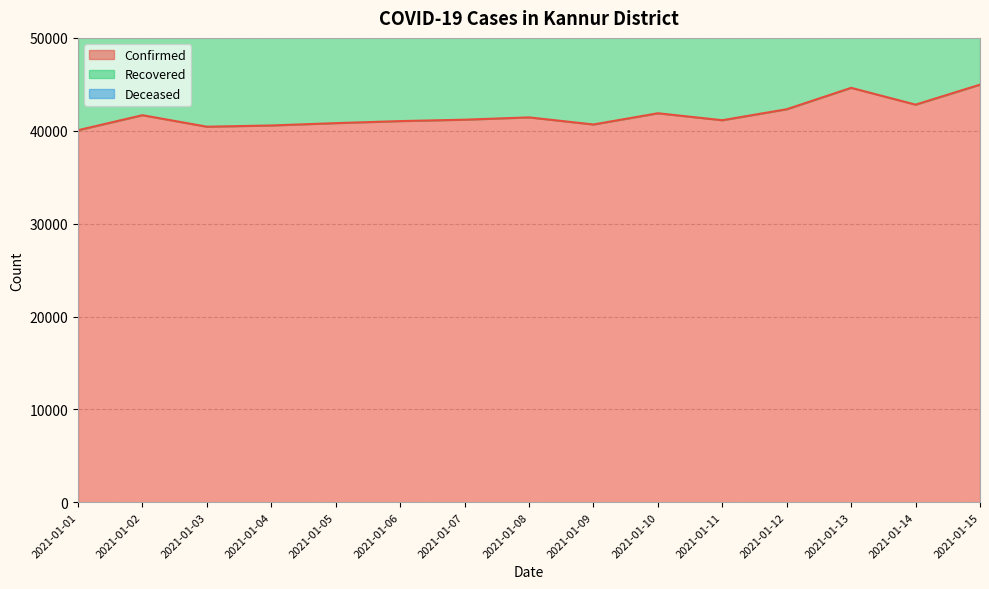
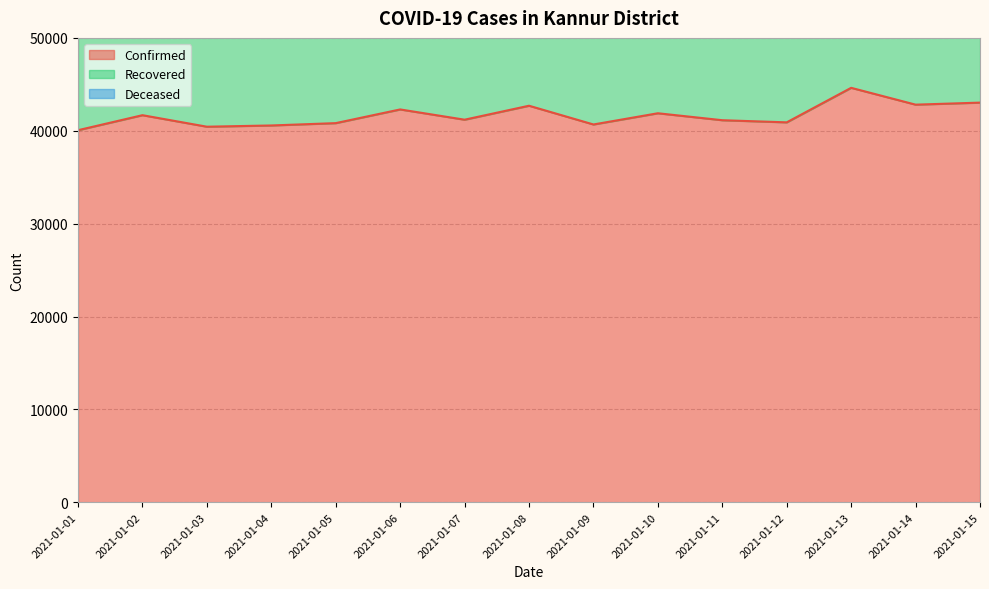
  {
    "Confirmed": {
      "2021-01-01": 40000,
      "2021-01-02": 42000,
      "2021-01-03": 40000,
      "2021-01-04": 41000,
      "2021-01-05": 41000,
-     "2021-01-06": 41000,
+     "2021-01-06": 42000,
      "2021-01-07": 41000,
-     "2021-01-08": 41000,
+     "2021-01-08": 43000,
      "2021-01-09": 41000,
      "2021-01-10": 42000,
      "2021-01-11": 41000,
-     "2021-01-12": 42000,
+     "2021-01-12": 41000,
      "2021-01-13": 45000,
      "2021-01-14": 43000,
-     "2021-01-15": 45000
+     "2021-01-15": 43000
    }
  }
